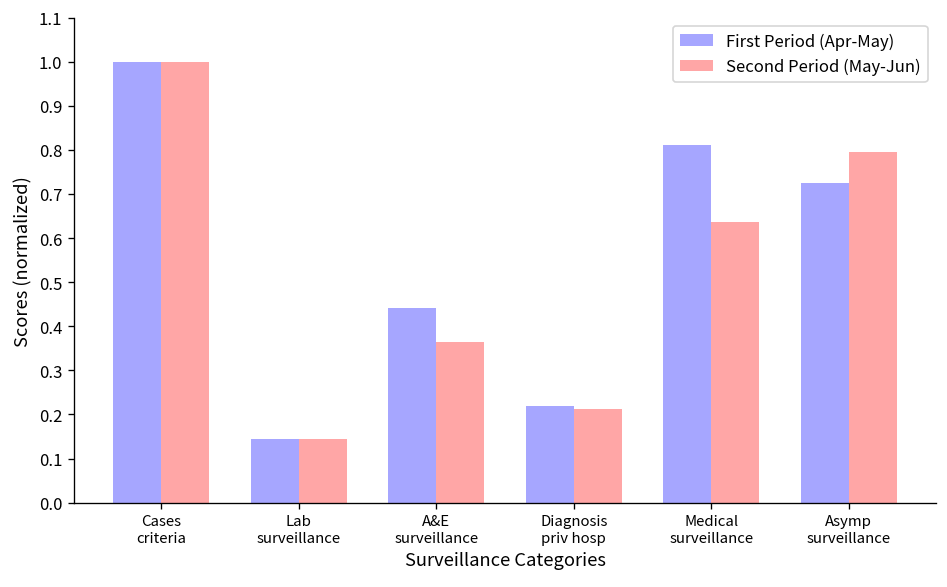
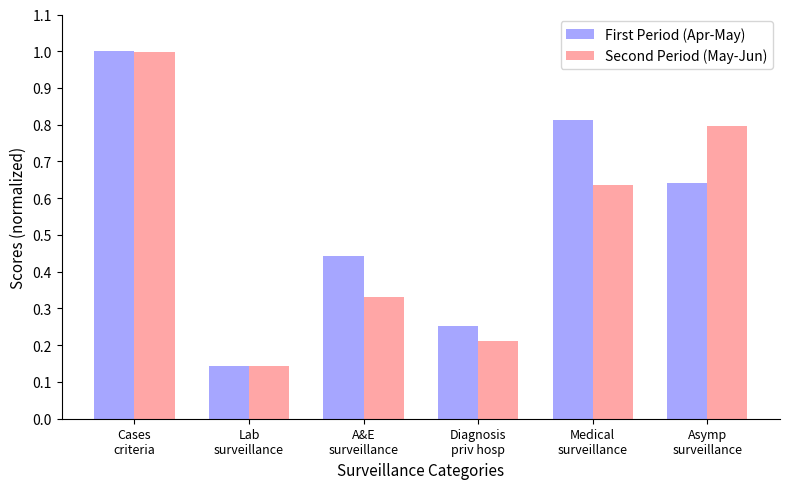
  {
    "First Period (Apr-May)": {
      "Cases criteria": 1.00,
      "Lab surveillance": 0.14,
      "A&E surveillance": 0.44,
-     "Diagnosis priv hosp": 0.22,
+     "Diagnosis priv hosp": 0.25,
      "Medical surveillance": 0.81,
-     "Asymp surveillance": 0.73
+     "Asymp surveillance": 0.64
    },
    "Second Period (May-Jun)": {
      "Cases criteria": 1.00,
      "Lab surveillance": 0.14,
-     "A&E surveillance": 0.36,
+     "A&E surveillance": 0.33,
      "Diagnosis priv hosp": 0.21,
      "Medical surveillance": 0.64,
      "Asymp surveillance": 0.80
    }
  }
